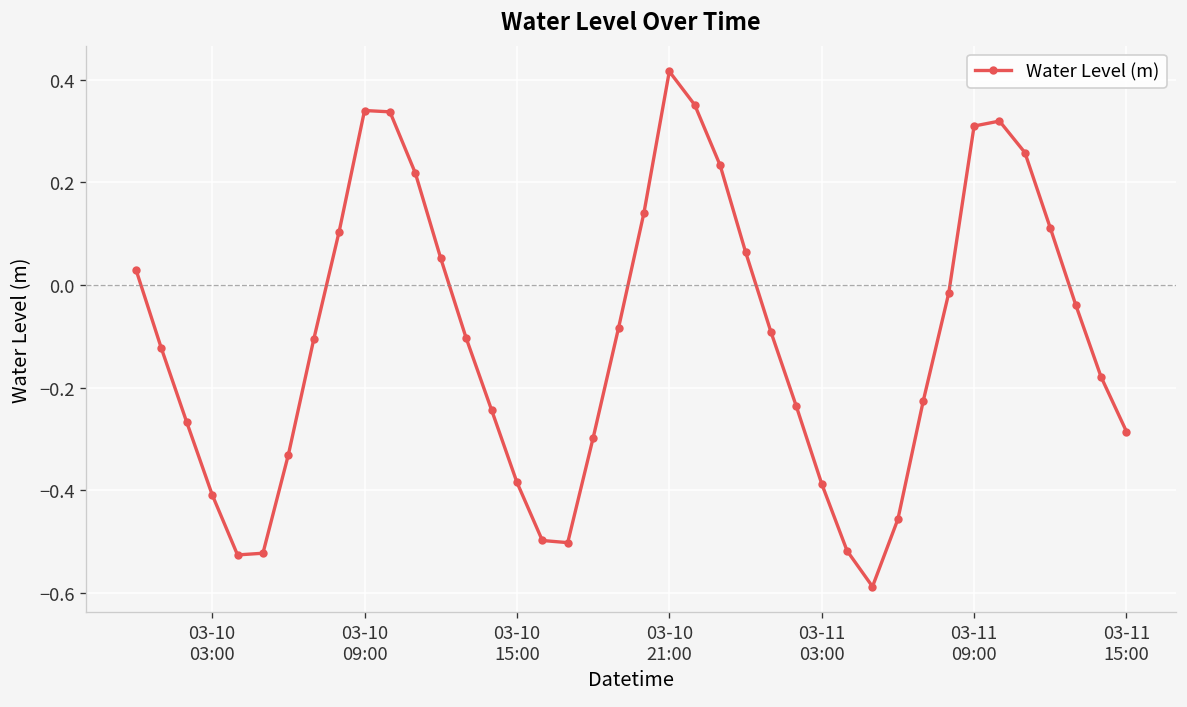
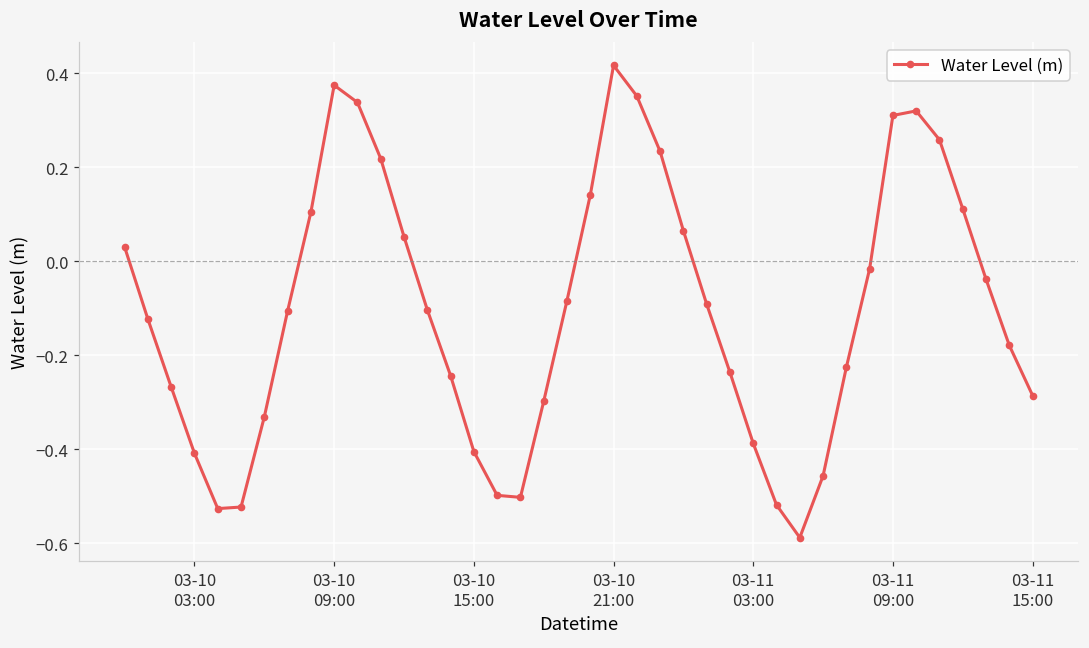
  {
    "03-10 03:00": -0.41,
-   "03-10 09:00": 0.34,
-   "03-10 15:00": -0.38,
+   "03-10 09:00": 0.37,
+   "03-10 15:00": -0.40,
    "03-10 21:00": 0.42,
    "03-11 03:00": -0.39,
    "03-11 09:00": 0.31,
    "03-11 15:00": -0.29
  }
